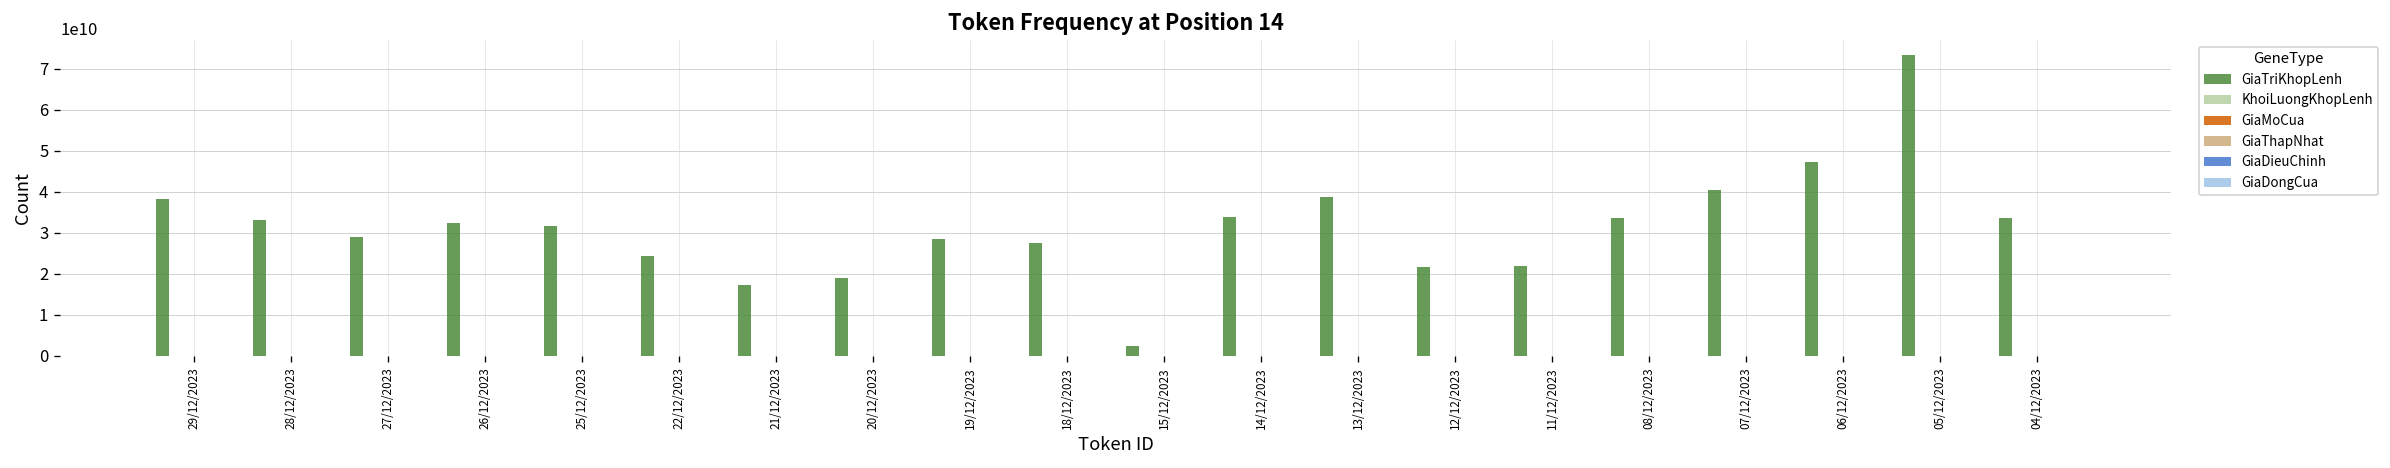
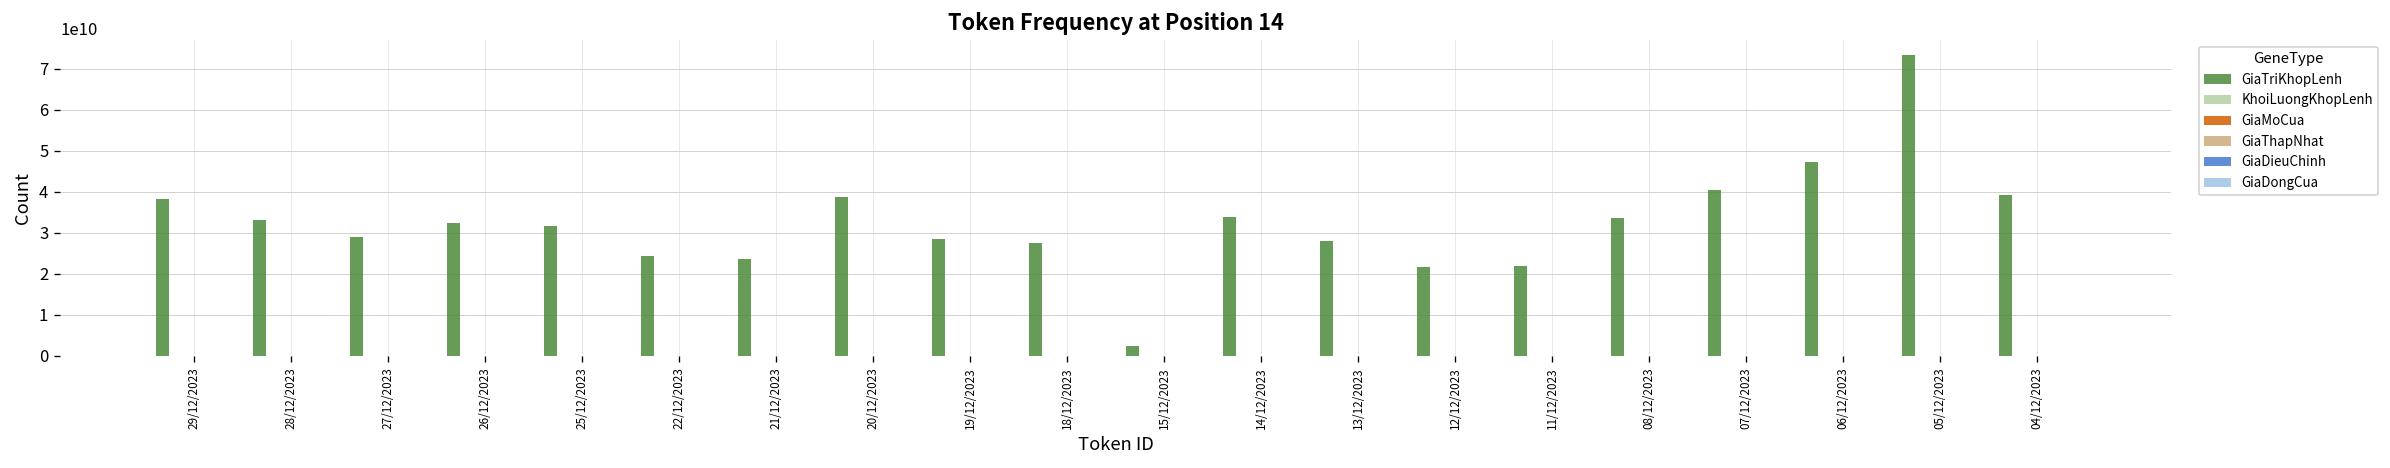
  {
    "GiaTriKhopLenh": {
      "29/12/2023": 38000000000,
      "28/12/2023": 33000000000,
      "27/12/2023": 29000000000,
      "26/12/2023": 32000000000,
      "25/12/2023": 32000000000,
      "22/12/2023": 24000000000,
-     "21/12/2023": 17000000000,
-     "20/12/2023": 19000000000,
+     "21/12/2023": 24000000000,
+     "20/12/2023": 39000000000,
      "19/12/2023": 29000000000,
      "18/12/2023": 27000000000,
      "15/12/2023": 2000000000,
      "14/12/2023": 34000000000,
-     "13/12/2023": 39000000000,
+     "13/12/2023": 28000000000,
      "12/12/2023": 22000000000,
      "11/12/2023": 22000000000,
      "08/12/2023": 34000000000,
      "07/12/2023": 40000000000,
      "06/12/2023": 47000000000,
      "05/12/2023": 73000000000,
-     "04/12/2023": 34000000000
+     "04/12/2023": 39000000000
    }
  }
